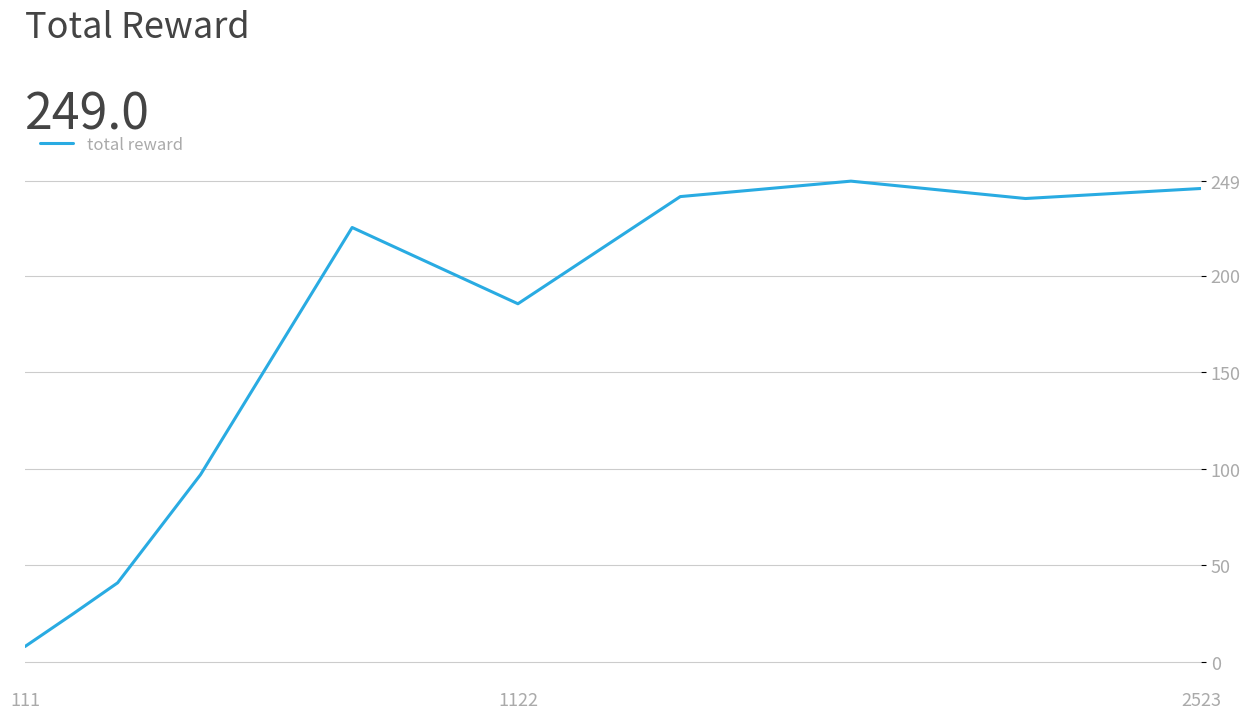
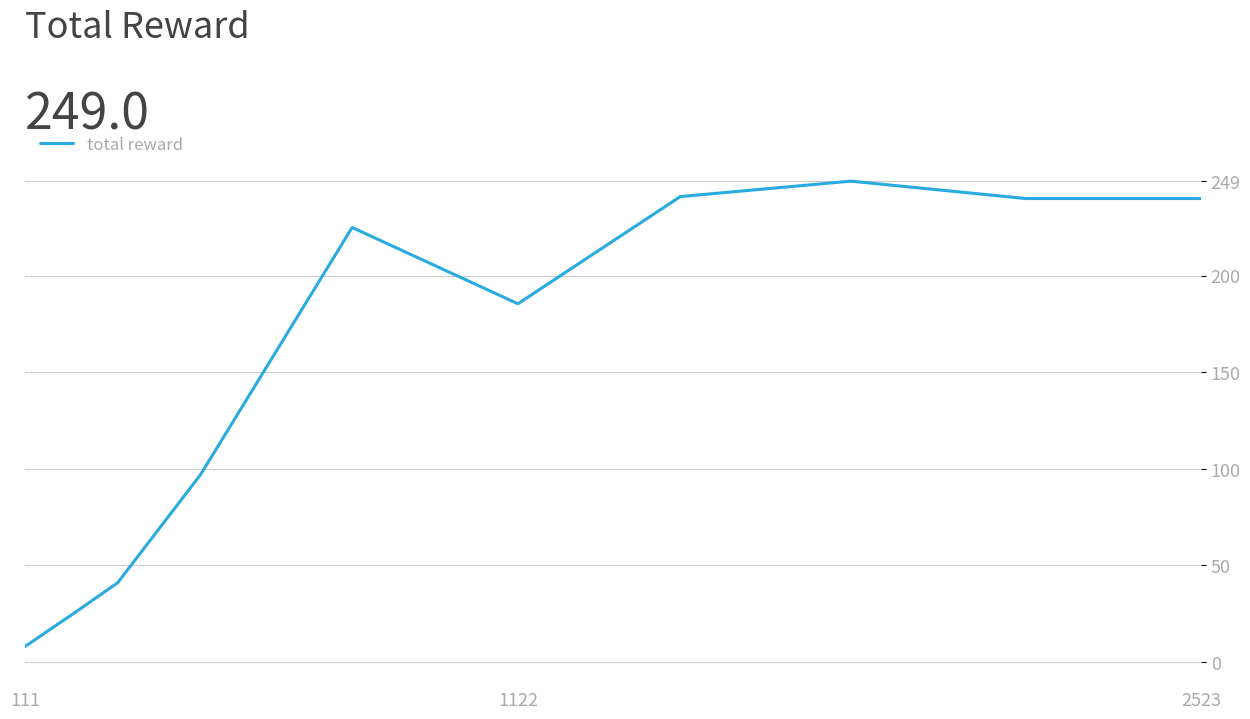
  {
    "111": 8,
    "1122": 186,
-   "2523": 245
+   "2523": 240
  }
